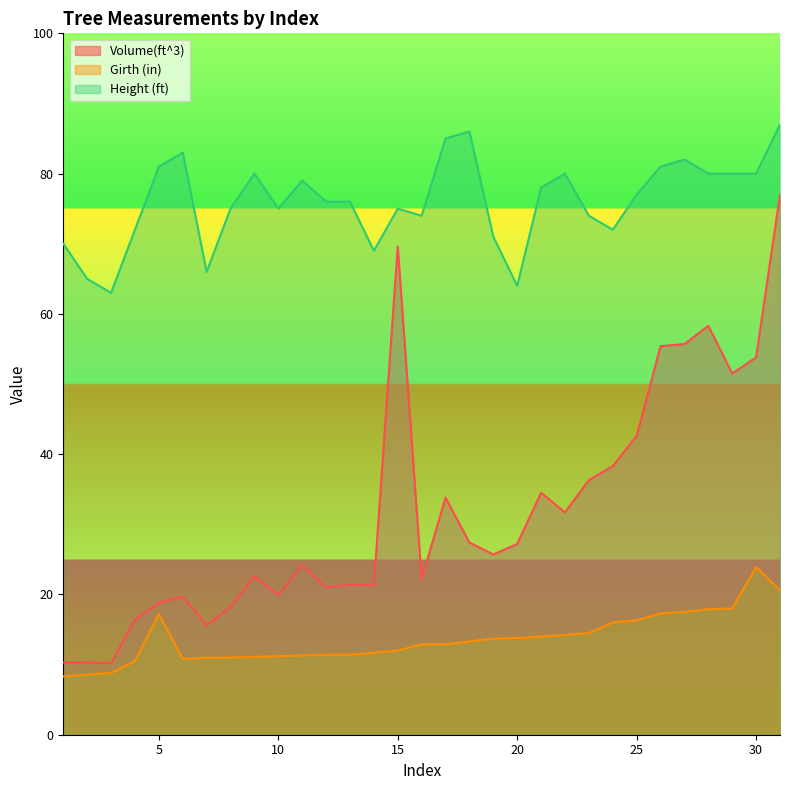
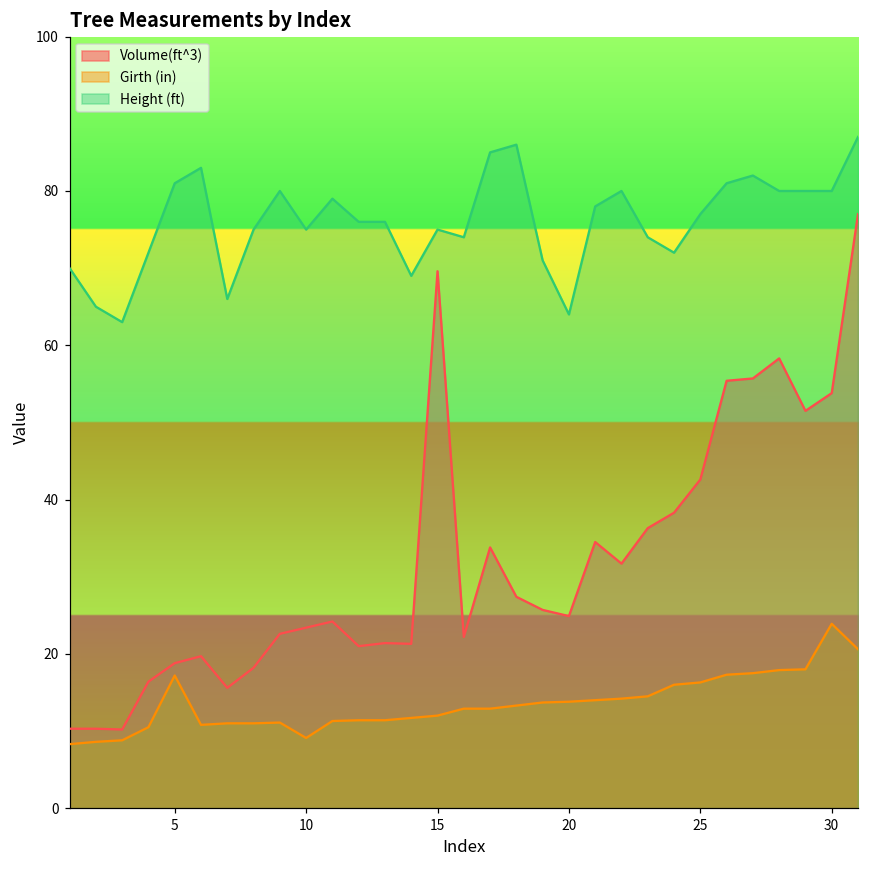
  {
    "Volume(ft^3)": {
      "5": 19,
-     "10": 20,
+     "10": 23,
      "15": 70,
-     "20": 27,
+     "20": 25,
      "25": 43,
      "30": 54
    },
    "Girth (in)": {
      "5": 17,
-     "10": 11,
+     "10": 9,
      "15": 12,
      "20": 14,
      "25": 16,
      "30": 24
    },
    "Height (ft)": {
      "5": 81,
      "10": 75,
      "15": 75,
      "20": 64,
      "25": 77,
      "30": 80
    }
  }
